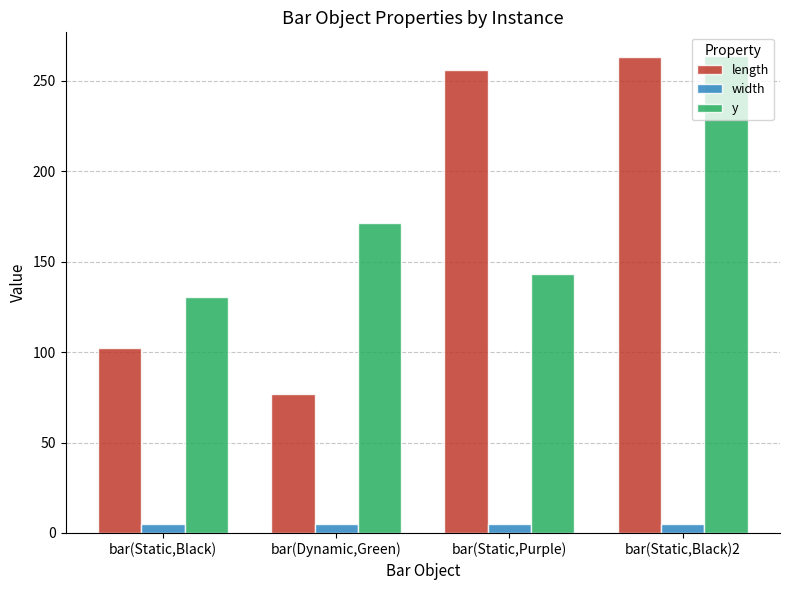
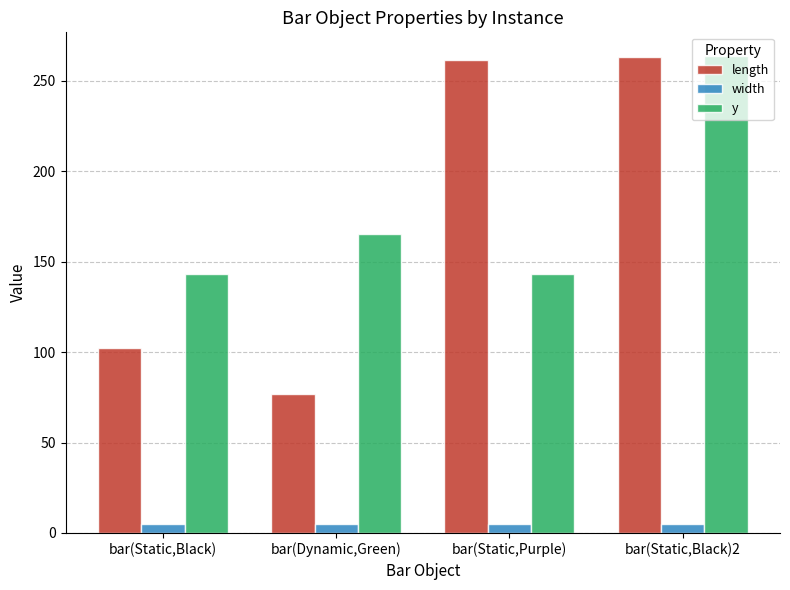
  {
    "length": {
      "bar(Static,Black)": 102,
      "bar(Dynamic,Green)": 77,
-     "bar(Static,Purple)": 256,
+     "bar(Static,Purple)": 261,
      "bar(Static,Black)2": 263
    },
    "width": {
      "bar(Static,Black)": 5,
      "bar(Dynamic,Green)": 5,
      "bar(Static,Purple)": 5,
      "bar(Static,Black)2": 5
    },
    "y": {
-     "bar(Static,Black)": 131,
-     "bar(Dynamic,Green)": 172,
+     "bar(Static,Black)": 143,
+     "bar(Dynamic,Green)": 166,
      "bar(Static,Purple)": 143
    }
  }
